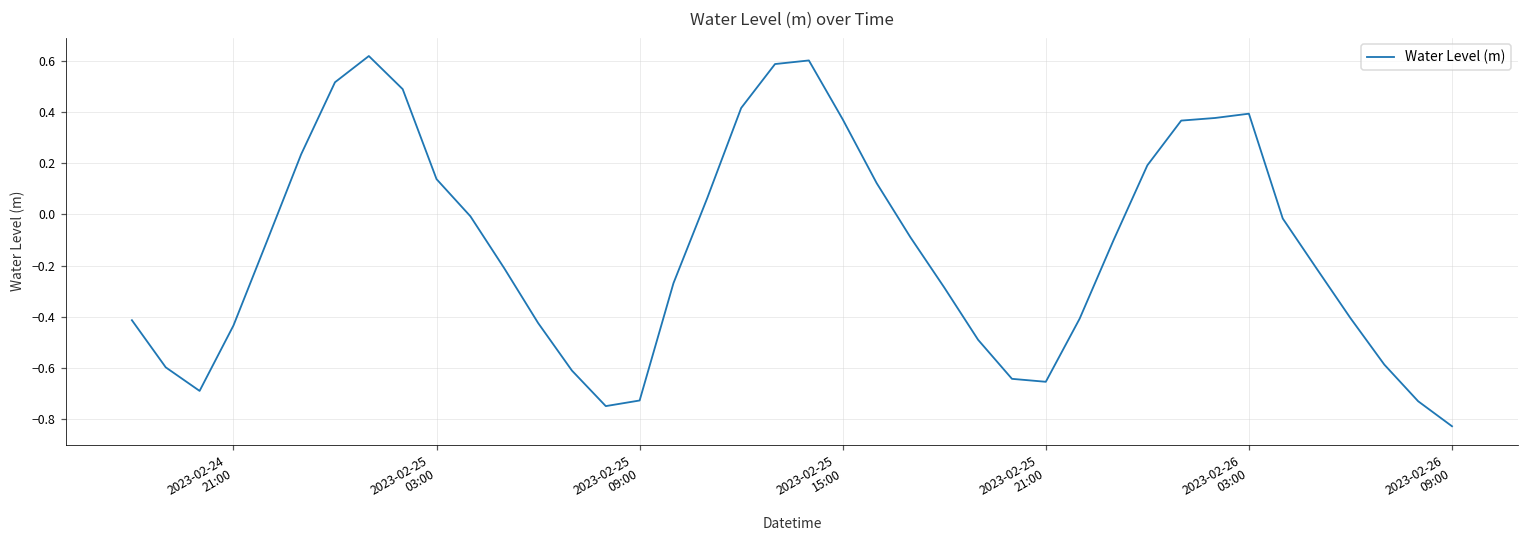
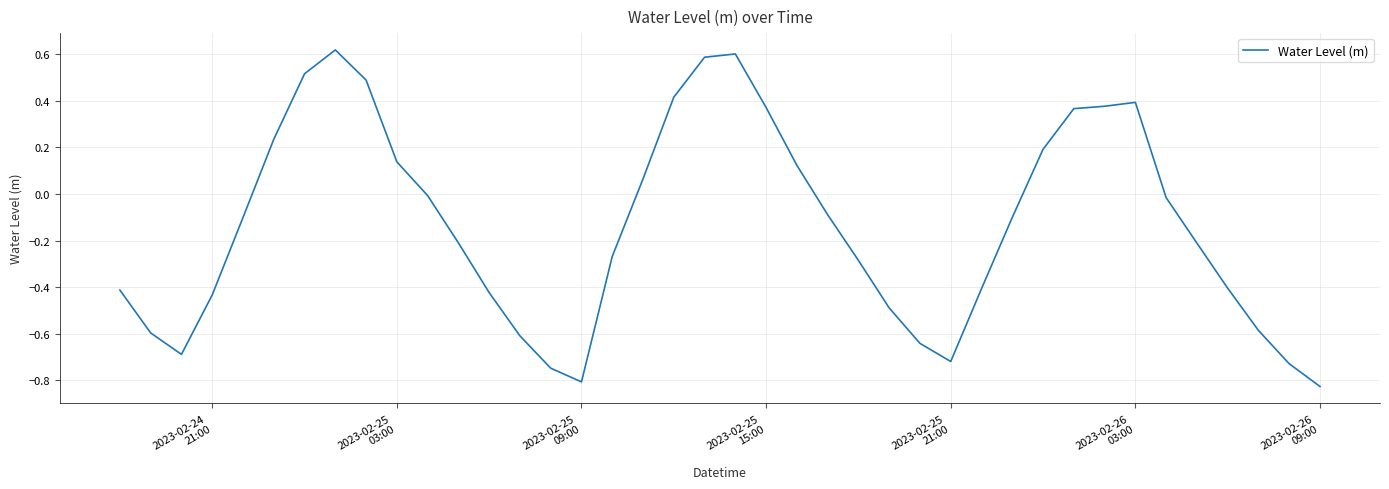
  {
    "2023-02-24 21:00": -0.43,
    "2023-02-25 03:00": 0.14,
-   "2023-02-25 09:00": -0.73,
+   "2023-02-25 09:00": -0.81,
    "2023-02-25 15:00": 0.37,
-   "2023-02-25 21:00": -0.65,
+   "2023-02-25 21:00": -0.72,
    "2023-02-26 03:00": 0.39,
    "2023-02-26 09:00": -0.83
  }
